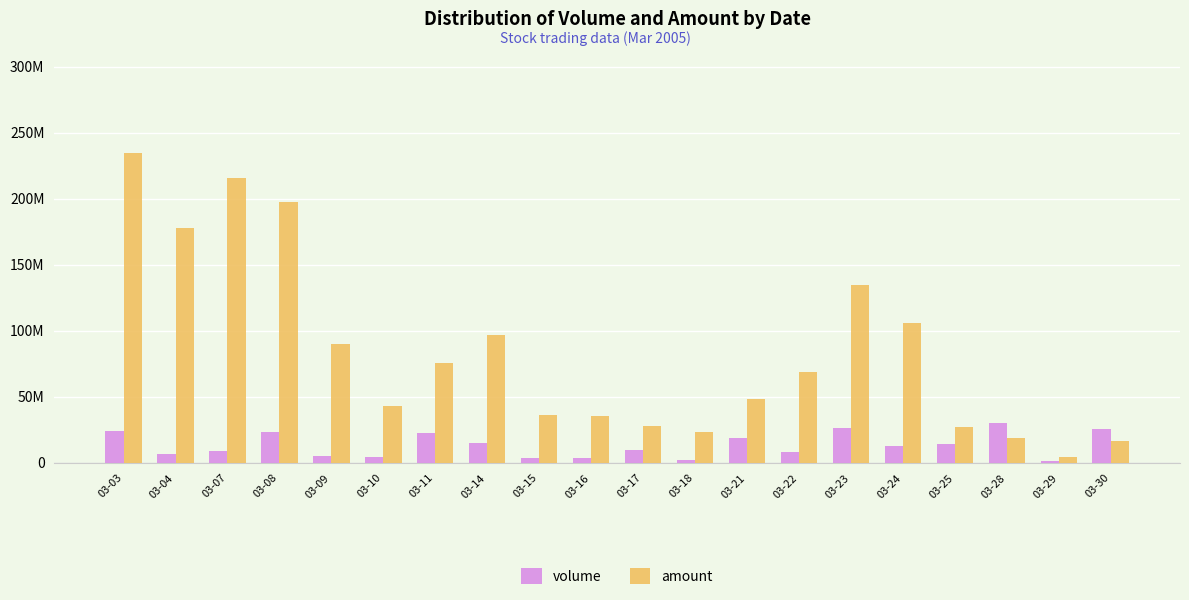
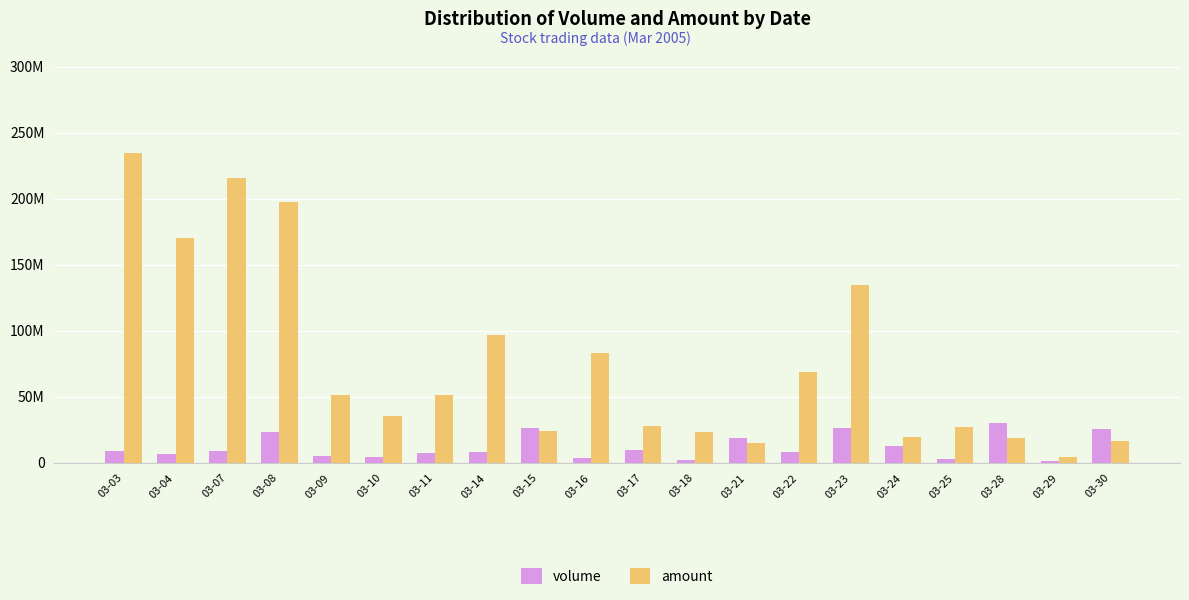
  {
    "volume": {
-     "03-03": 24000000,
+     "03-03": 9000000,
      "03-04": 7000000,
      "03-07": 9000000,
      "03-08": 23000000,
      "03-09": 5000000,
      "03-10": 5000000,
-     "03-11": 23000000,
-     "03-14": 15000000,
-     "03-15": 4000000,
+     "03-11": 8000000,
+     "03-14": 8000000,
+     "03-15": 26000000,
      "03-16": 4000000,
      "03-17": 10000000,
      "03-18": 2000000,
      "03-21": 19000000,
      "03-22": 8000000,
      "03-23": 27000000,
      "03-24": 13000000,
-     "03-25": 14000000,
+     "03-25": 3000000,
      "03-28": 31000000,
      "03-30": 25000000
    },
    "amount": {
      "03-03": 235000000,
-     "03-04": 178000000,
+     "03-04": 170000000,
      "03-07": 216000000,
      "03-08": 198000000,
-     "03-09": 90000000,
-     "03-10": 43000000,
-     "03-11": 75000000,
+     "03-09": 51000000,
+     "03-10": 35000000,
+     "03-11": 51000000,
      "03-14": 97000000,
-     "03-15": 36000000,
-     "03-16": 36000000,
+     "03-15": 25000000,
+     "03-16": 83000000,
      "03-17": 28000000,
      "03-18": 23000000,
-     "03-21": 48000000,
+     "03-21": 15000000,
      "03-22": 69000000,
      "03-23": 135000000,
-     "03-24": 106000000,
+     "03-24": 20000000,
      "03-25": 27000000,
      "03-28": 19000000,
      "03-29": 4000000,
      "03-30": 16000000
    }
  }
